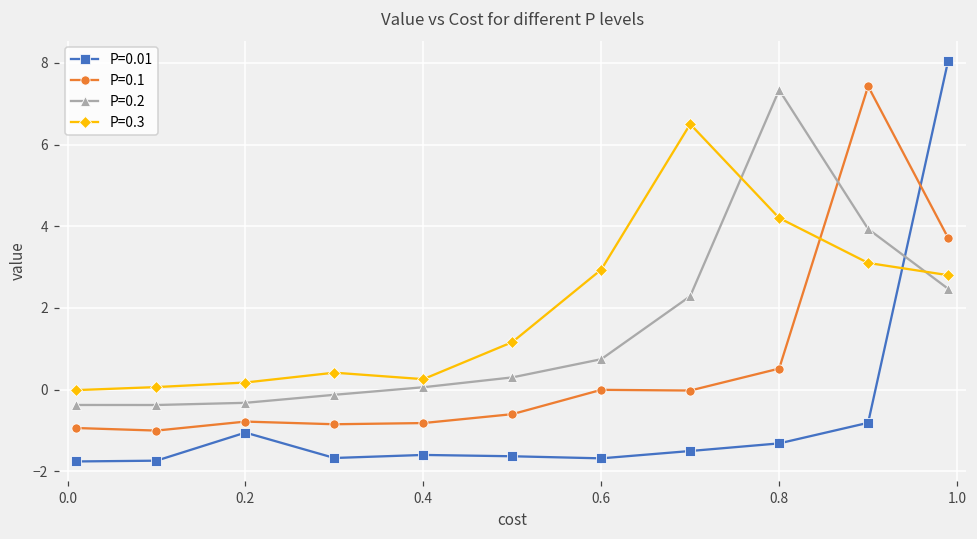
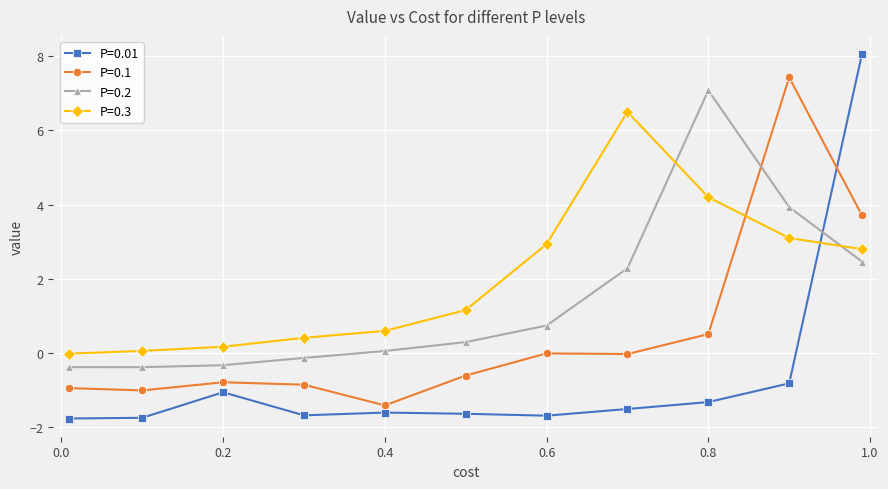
  {
    "P=0.01": {
      "0.2": -1.1,
      "0.4": -1.6,
      "0.6": -1.7,
      "0.8": -1.3
    },
    "P=0.1": {
      "0.2": -0.8,
-     "0.4": -0.8,
+     "0.4": -1.4,
      "0.6": 0.0,
      "0.8": 0.5
    },
    "P=0.2": {
      "0.2": -0.3,
      "0.4": 0.1,
      "0.6": 0.7,
-     "0.8": 7.3
+     "0.8": 7.1
    },
    "P=0.3": {
      "0.2": 0.2,
-     "0.4": 0.3,
+     "0.4": 0.6,
      "0.6": 2.9,
      "0.8": 4.2
    }
  }
